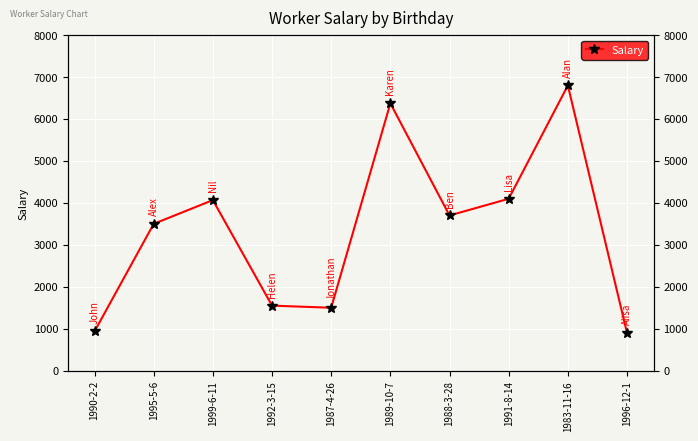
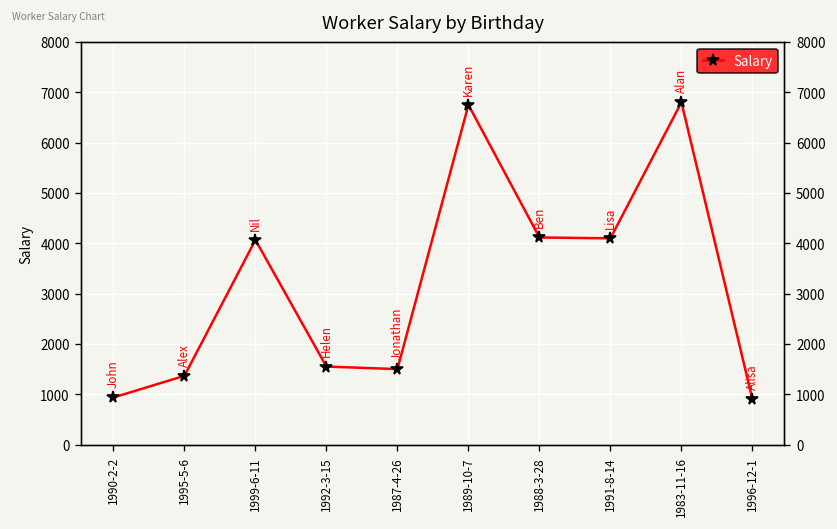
  {
    "1990-2-2": 900,
-   "1995-5-6": 3500,
+   "1995-5-6": 1400,
    "1999-6-11": 4100,
    "1992-3-15": 1600,
    "1987-4-26": 1500,
-   "1989-10-7": 6400,
-   "1988-3-28": 3700,
+   "1989-10-7": 6800,
+   "1988-3-28": 4100,
    "1991-8-14": 4100,
    "1983-11-16": 6800,
    "1996-12-1": 900
  }
